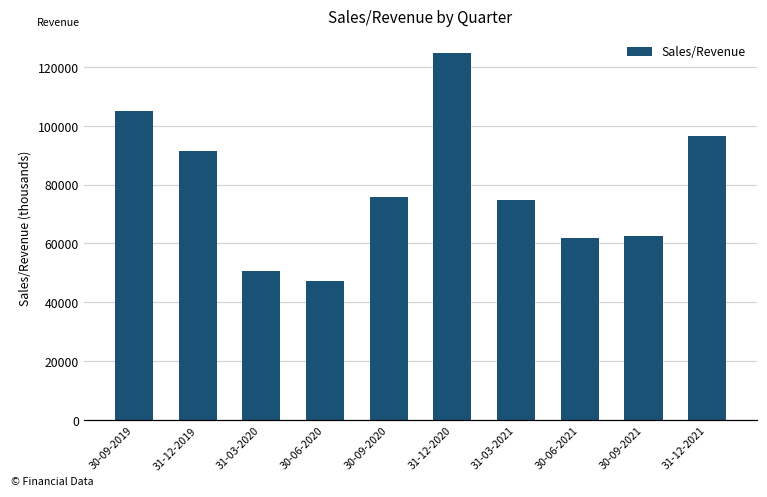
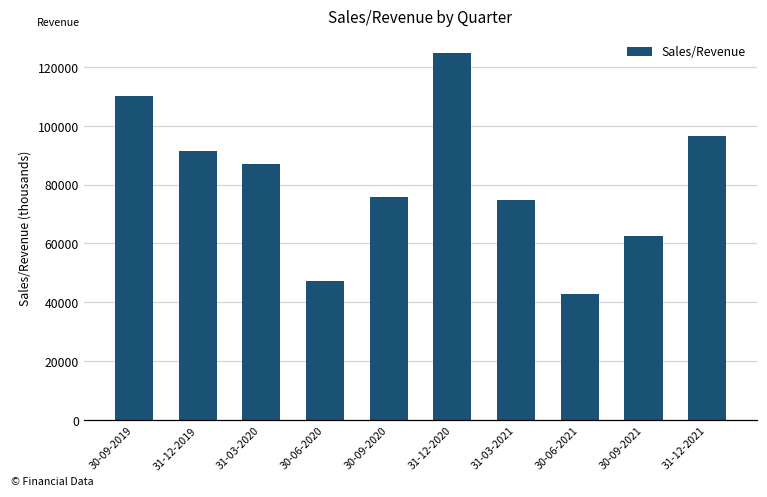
  {
-   "30-09-2019": 105000,
+   "30-09-2019": 110000,
    "31-12-2019": 91000,
-   "31-03-2020": 51000,
+   "31-03-2020": 87000,
    "30-06-2020": 47000,
    "30-09-2020": 76000,
    "31-12-2020": 125000,
    "31-03-2021": 75000,
-   "30-06-2021": 62000,
+   "30-06-2021": 43000,
    "30-09-2021": 63000,
    "31-12-2021": 96000
  }
